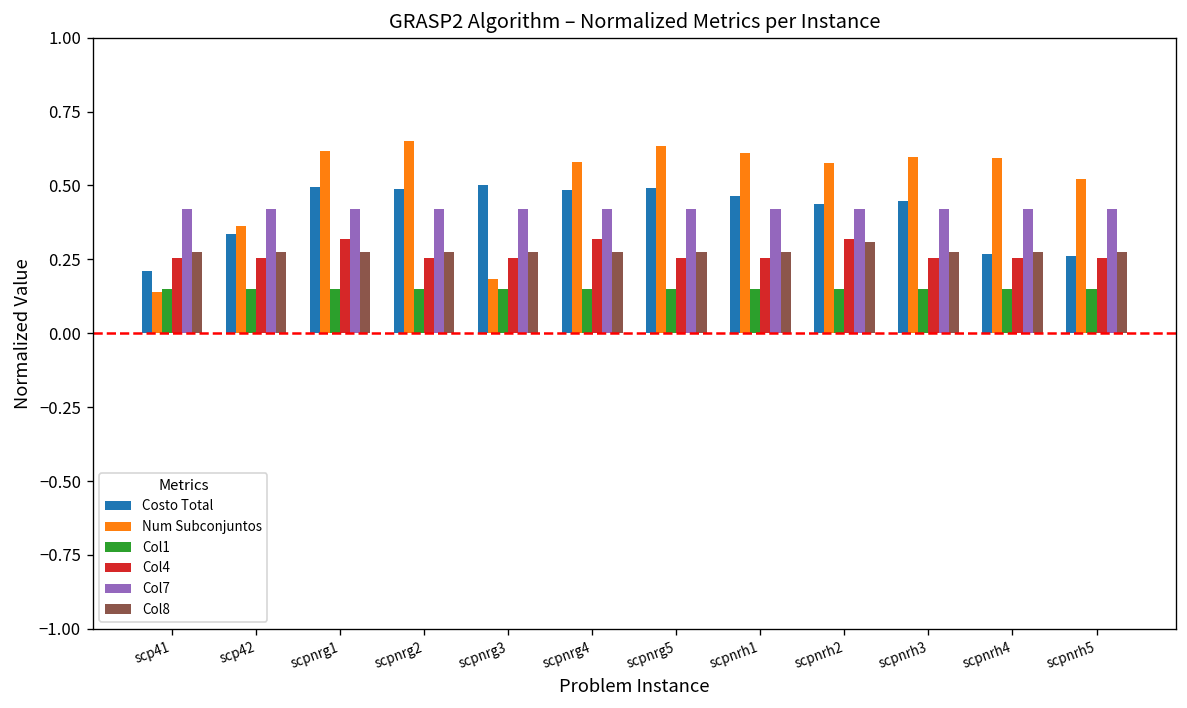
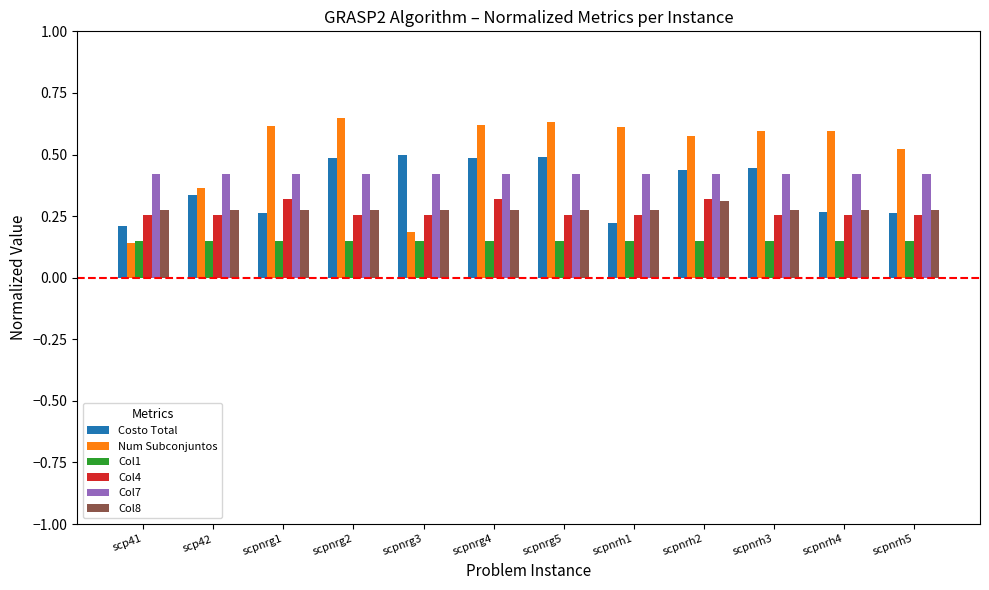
  {
    "Costo Total": {
      "scp41": 0.21,
      "scp42": 0.34,
-     "scpnrg1": 0.49,
+     "scpnrg1": 0.26,
      "scpnrg2": 0.49,
      "scpnrg3": 0.50,
      "scpnrg4": 0.49,
      "scpnrg5": 0.49,
-     "scpnrh1": 0.46,
+     "scpnrh1": 0.22,
      "scpnrh2": 0.44,
      "scpnrh3": 0.45,
      "scpnrh4": 0.27,
      "scpnrh5": 0.26
    },
    "Num Subconjuntos": {
      "scp41": 0.14,
      "scp42": 0.36,
      "scpnrg1": 0.62,
      "scpnrg2": 0.65,
      "scpnrg3": 0.18,
-     "scpnrg4": 0.58,
+     "scpnrg4": 0.62,
      "scpnrg5": 0.63,
      "scpnrh1": 0.61,
      "scpnrh2": 0.58,
      "scpnrh3": 0.60,
      "scpnrh4": 0.59,
      "scpnrh5": 0.52
    },
    "Col1": {
      "scp41": 0.15,
      "scp42": 0.15,
      "scpnrg1": 0.15,
      "scpnrg2": 0.15,
      "scpnrg3": 0.15,
      "scpnrg4": 0.15,
      "scpnrg5": 0.15,
      "scpnrh1": 0.15,
      "scpnrh2": 0.15,
      "scpnrh3": 0.15,
      "scpnrh4": 0.15,
      "scpnrh5": 0.15
    },
    "Col4": {
      "scp41": 0.26,
      "scp42": 0.26,
      "scpnrg1": 0.32,
      "scpnrg2": 0.26,
      "scpnrg3": 0.26,
      "scpnrg4": 0.32,
      "scpnrg5": 0.26,
      "scpnrh1": 0.26,
      "scpnrh2": 0.32,
      "scpnrh3": 0.26,
      "scpnrh4": 0.26,
      "scpnrh5": 0.26
    },
    "Col7": {
      "scp41": 0.42,
      "scp42": 0.42,
      "scpnrg1": 0.42,
      "scpnrg2": 0.42,
      "scpnrg3": 0.42,
      "scpnrg4": 0.42,
      "scpnrg5": 0.42,
      "scpnrh1": 0.42,
      "scpnrh2": 0.42,
      "scpnrh3": 0.42,
      "scpnrh4": 0.42,
      "scpnrh5": 0.42
    },
    "Col8": {
      "scp41": 0.28,
      "scp42": 0.28,
      "scpnrg1": 0.28,
      "scpnrg2": 0.28,
      "scpnrg3": 0.28,
      "scpnrg4": 0.28,
      "scpnrg5": 0.28,
      "scpnrh1": 0.28,
      "scpnrh2": 0.31,
      "scpnrh3": 0.28,
      "scpnrh4": 0.28,
      "scpnrh5": 0.28
    }
  }
